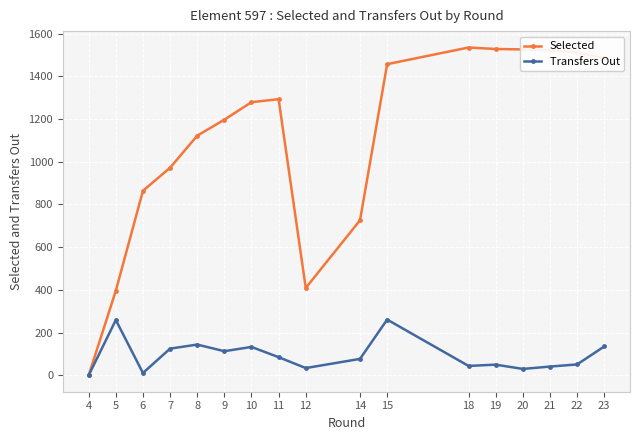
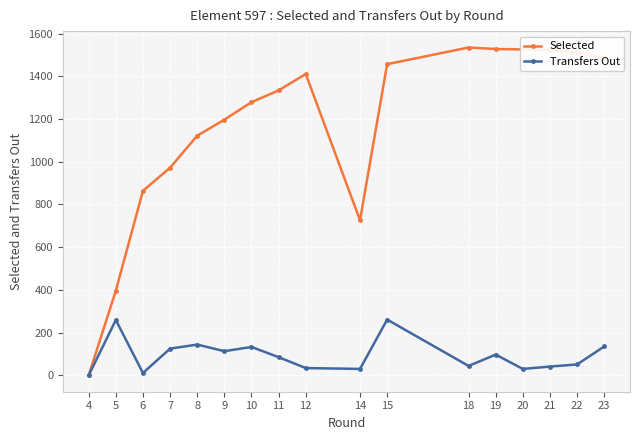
  {
    "Selected": {
      "5": 400,
      "6": 860,
      "7": 970,
      "8": 1120,
      "9": 1200,
      "10": 1280,
-     "11": 1290,
-     "12": 410,
+     "11": 1330,
+     "12": 1410,
      "14": 730,
      "15": 1460,
      "18": 1540,
      "19": 1530
    },
    "Transfers Out": {
      "5": 260,
      "6": 10,
      "7": 130,
      "8": 140,
      "9": 110,
      "10": 130,
      "11": 90,
      "12": 30,
-     "14": 80,
+     "14": 30,
      "15": 260,
      "18": 40,
-     "19": 50,
+     "19": 100,
      "20": 30,
      "21": 40,
      "22": 50,
      "23": 140
    }
  }
